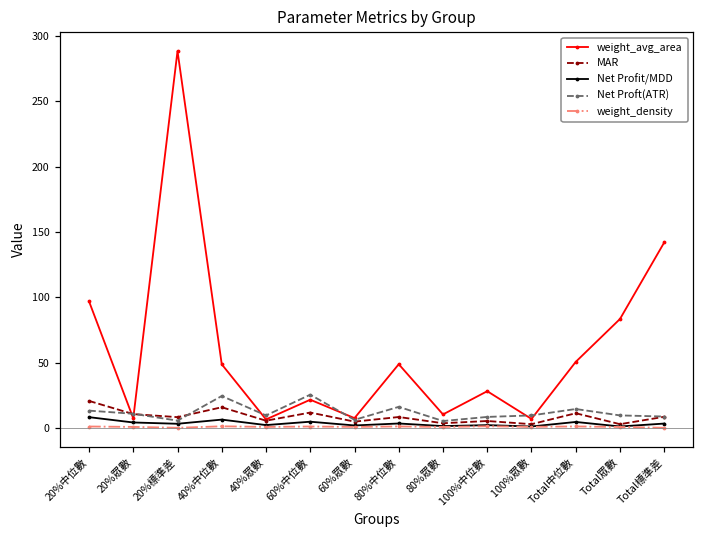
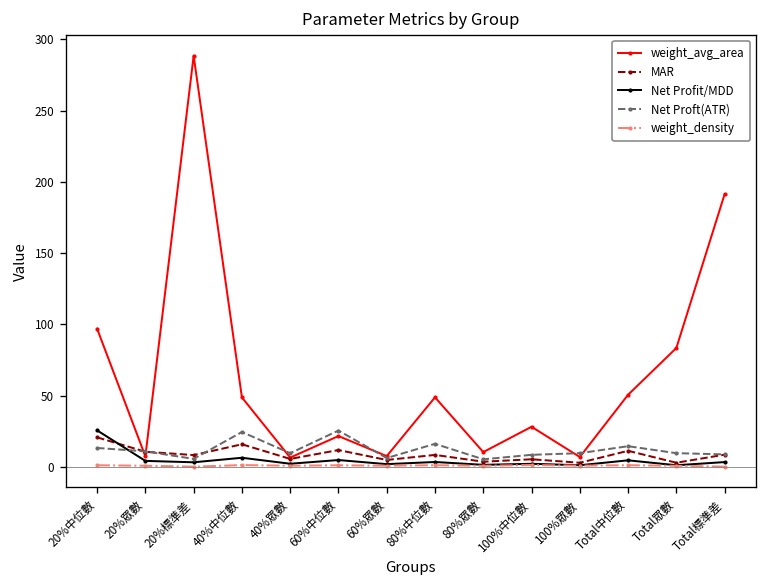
  {
    "weight_avg_area": {
      "20%中位數": 97,
      "20%眾數": 8,
      "20%標準差": 288,
      "40%中位數": 49,
      "60%中位數": 22,
      "80%中位數": 49,
      "80%眾數": 11,
      "100%中位數": 28,
      "100%眾數": 7,
      "Total中位數": 51,
      "Total眾數": 84,
-     "Total標準差": 142
+     "Total標準差": 191
    },
    "MAR": {
      "20%中位數": 21,
      "20%標準差": 8,
      "40%中位數": 16,
      "60%中位數": 12,
      "80%中位數": 9,
      "100%中位數": 5,
      "Total中位數": 11
    },
    "Net Profit/MDD": {
-     "20%中位數": 8,
+     "20%中位數": 26,
      "20%眾數": 4,
      "20%標準差": 3,
      "40%中位數": 7,
      "60%中位數": 5,
      "80%中位數": 4,
      "Total中位數": 5,
      "Total標準差": 3
    },
    "Net Proft(ATR)": {
      "20%中位數": 13,
      "20%標準差": 6,
      "40%中位數": 25,
      "40%眾數": 10,
      "60%中位數": 26,
      "80%中位數": 16,
      "100%中位數": 9,
      "100%眾數": 10,
      "Total中位數": 15,
      "Total眾數": 10
    },
    "weight_density": {
      "20%中位數": 1,
      "20%眾數": 1,
      "20%標準差": 0,
      "40%中位數": 1,
      "60%中位數": 1,
      "80%中位數": 1,
      "Total中位數": 1,
      "Total標準差": 0
    }
  }
